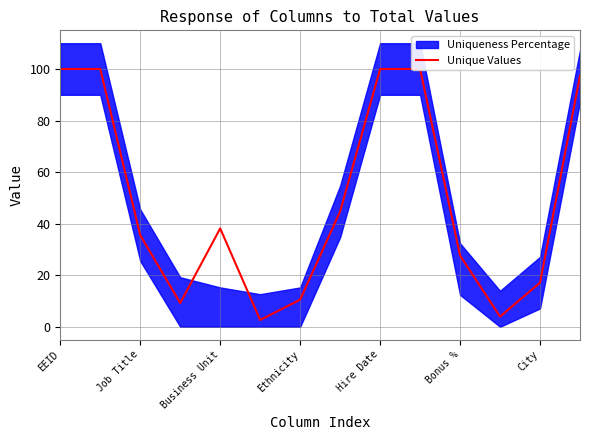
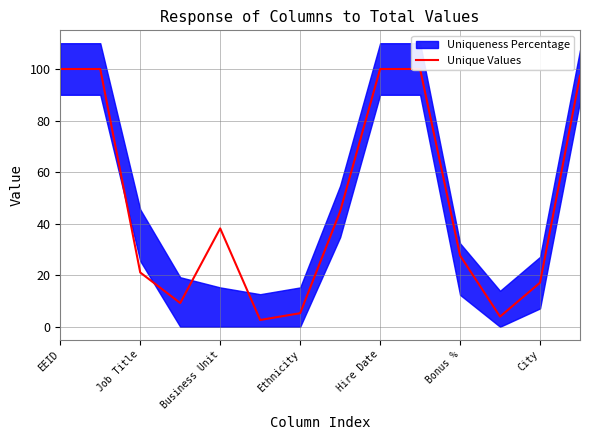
  {
    "Unique Values": {
      "EEID": 100,
-     "Job Title": 36,
+     "Job Title": 21,
      "Business Unit": 38,
-     "Ethnicity": 11,
+     "Ethnicity": 5,
      "Hire Date": 100,
      "Bonus %": 28,
      "City": 17
    },
    "Uniqueness Percentage": {
      "Business Unit": 15,
      "Ethnicity": 15
    }
  }
